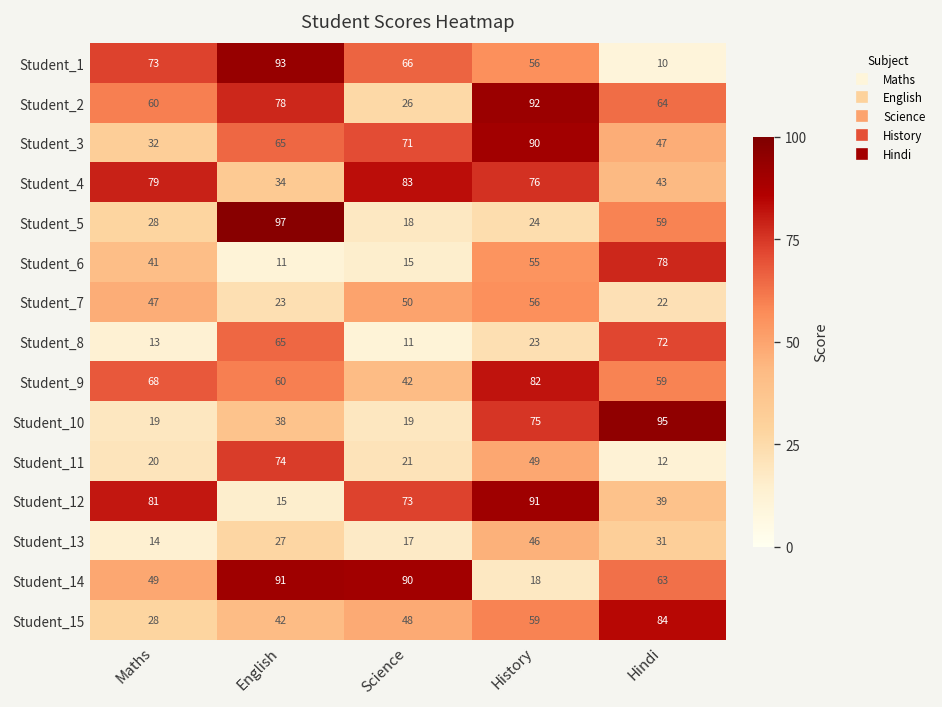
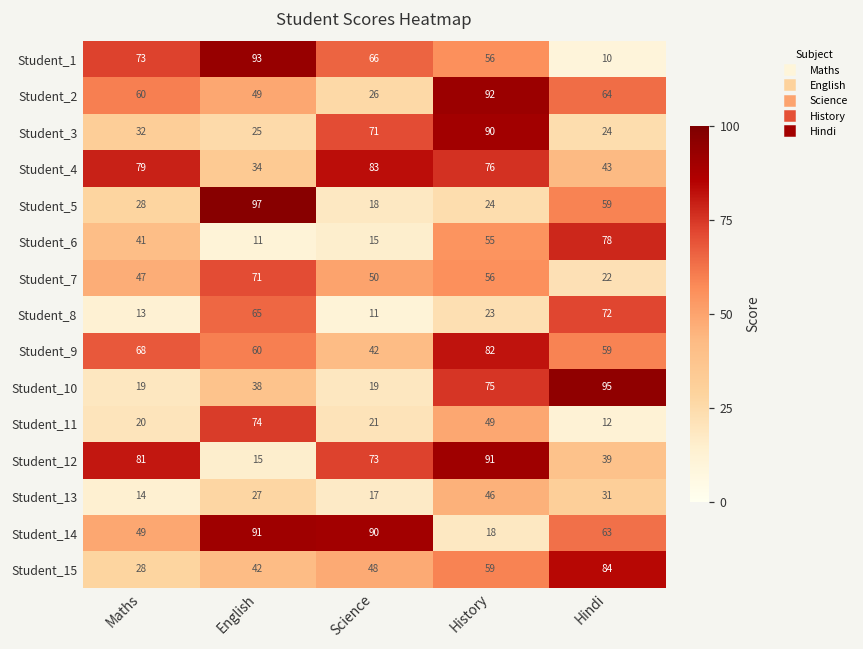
  {
    "Student_1": {
      "Maths": 73,
      "English": 93,
      "Science": 66,
      "History": 56,
      "Hindi": 10
    },
    "Student_2": {
      "Maths": 60,
-     "English": 78,
+     "English": 49,
      "Science": 26,
      "History": 92,
      "Hindi": 64
    },
    "Student_3": {
      "Maths": 32,
-     "English": 65,
+     "English": 25,
      "Science": 71,
      "History": 90,
-     "Hindi": 47
+     "Hindi": 24
    },
    "Student_4": {
      "Maths": 79,
      "English": 34,
      "Science": 83,
      "History": 76,
      "Hindi": 43
    },
    "Student_5": {
      "Maths": 28,
      "English": 97,
      "Science": 18,
      "History": 24,
      "Hindi": 59
    },
    "Student_6": {
      "Maths": 41,
      "English": 11,
      "Science": 15,
      "History": 55,
      "Hindi": 78
    },
    "Student_7": {
      "Maths": 47,
-     "English": 23,
+     "English": 71,
      "Science": 50,
      "History": 56,
      "Hindi": 22
    },
    "Student_8": {
      "Maths": 13,
      "English": 65,
      "Science": 11,
      "History": 23,
      "Hindi": 72
    },
    "Student_9": {
      "Maths": 68,
      "English": 60,
      "Science": 42,
      "History": 82,
      "Hindi": 59
    },
    "Student_10": {
      "Maths": 19,
      "English": 38,
      "Science": 19,
      "History": 75,
      "Hindi": 95
    },
    "Student_11": {
      "Maths": 20,
      "English": 74,
      "Science": 21,
      "History": 49,
      "Hindi": 12
    },
    "Student_12": {
      "Maths": 81,
      "English": 15,
      "Science": 73,
      "History": 91,
      "Hindi": 39
    },
    "Student_13": {
      "Maths": 14,
      "English": 27,
      "Science": 17,
      "History": 46,
      "Hindi": 31
    },
    "Student_14": {
      "Maths": 49,
      "English": 91,
      "Science": 90,
      "History": 18,
      "Hindi": 63
    },
    "Student_15": {
      "Maths": 28,
      "English": 42,
      "Science": 48,
      "History": 59,
      "Hindi": 84
    }
  }
